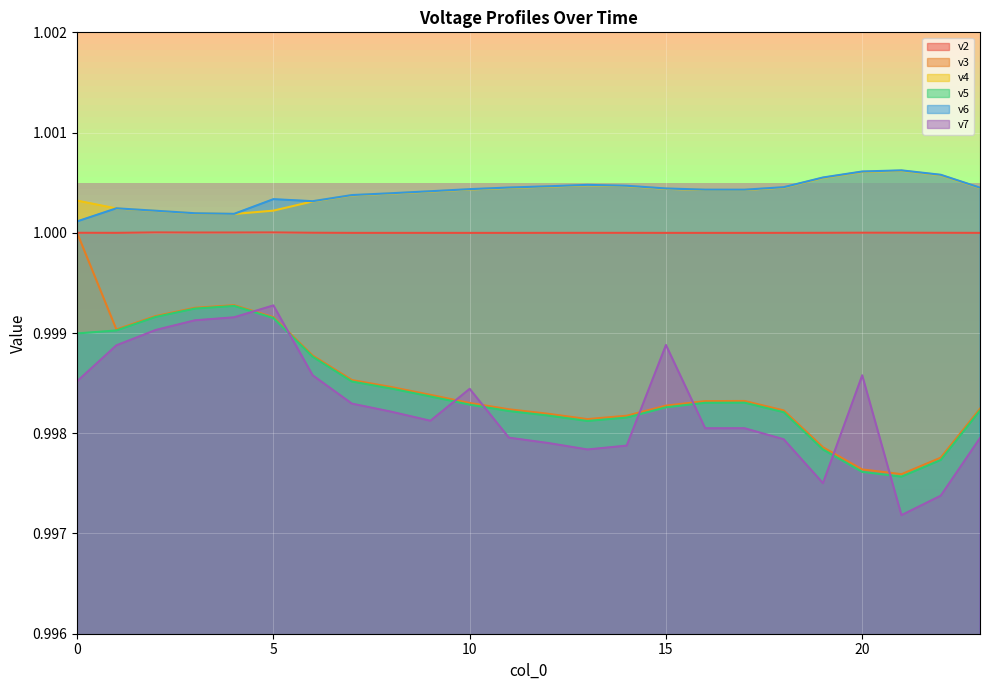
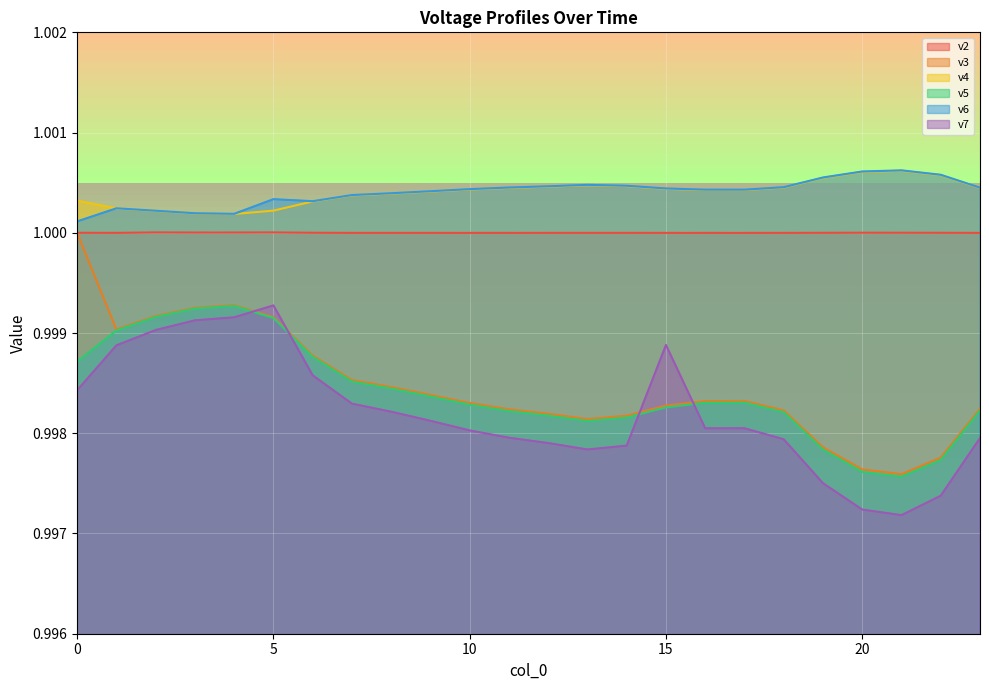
  {
    "v5": {
-     "0": 0.99900
+     "0": 0.99871
    },
    "v6": {
      "0": 1.00011,
      "5": 1.00034
    },
    "v7": {
-     "0": 0.99852,
+     "0": 0.99843,
      "5": 0.99928,
-     "10": 0.99844,
+     "10": 0.99803,
      "15": 0.99888,
-     "20": 0.99858
+     "20": 0.99724
    }
  }
